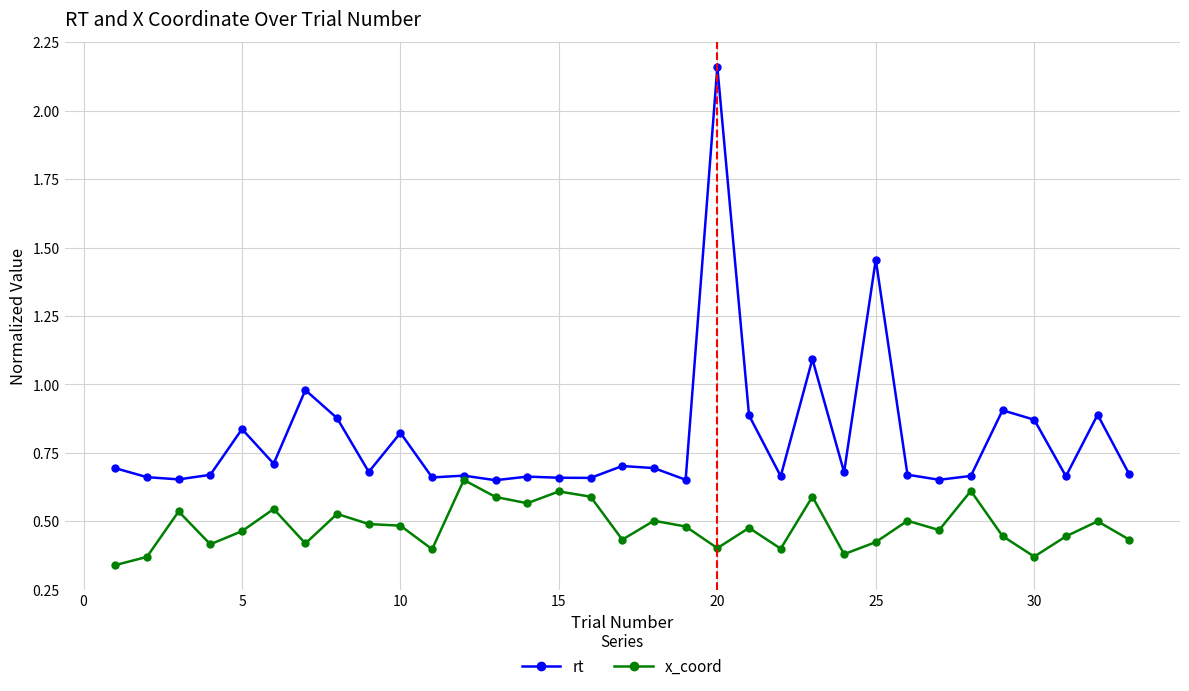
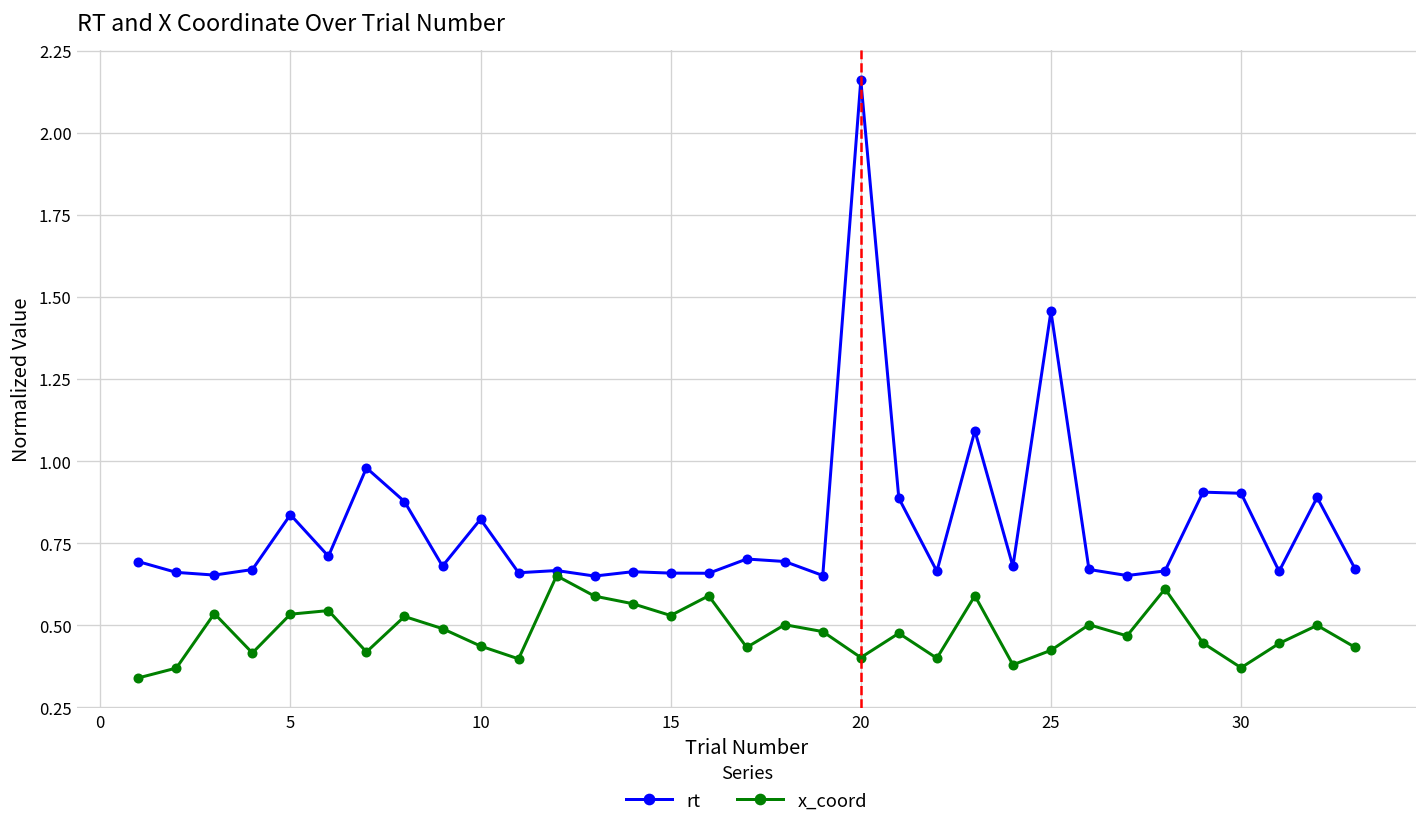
  {
    "rt": {
      "5": 0.84,
      "10": 0.82,
      "15": 0.66,
      "20": 2.16,
      "25": 1.46,
-     "30": 0.87
+     "30": 0.90
    },
    "x_coord": {
-     "5": 0.46,
-     "10": 0.48,
-     "15": 0.61,
+     "5": 0.53,
+     "10": 0.44,
+     "15": 0.53,
      "20": 0.40,
      "25": 0.42,
      "30": 0.37
    }
  }
